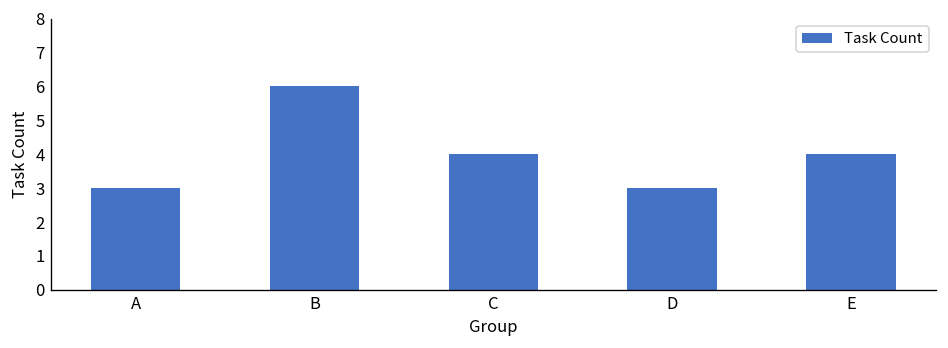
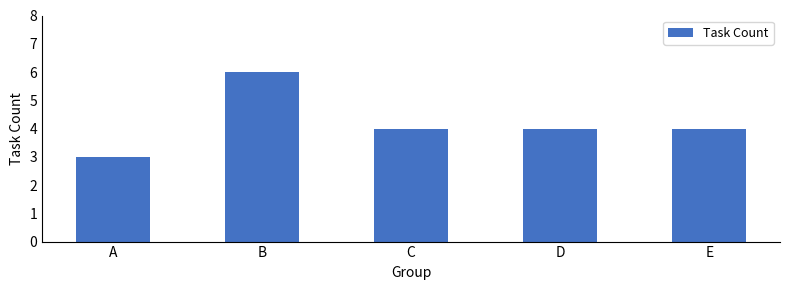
  {
    "A": 3,
    "B": 6,
    "C": 4,
-   "D": 3,
+   "D": 4,
    "E": 4
  }
